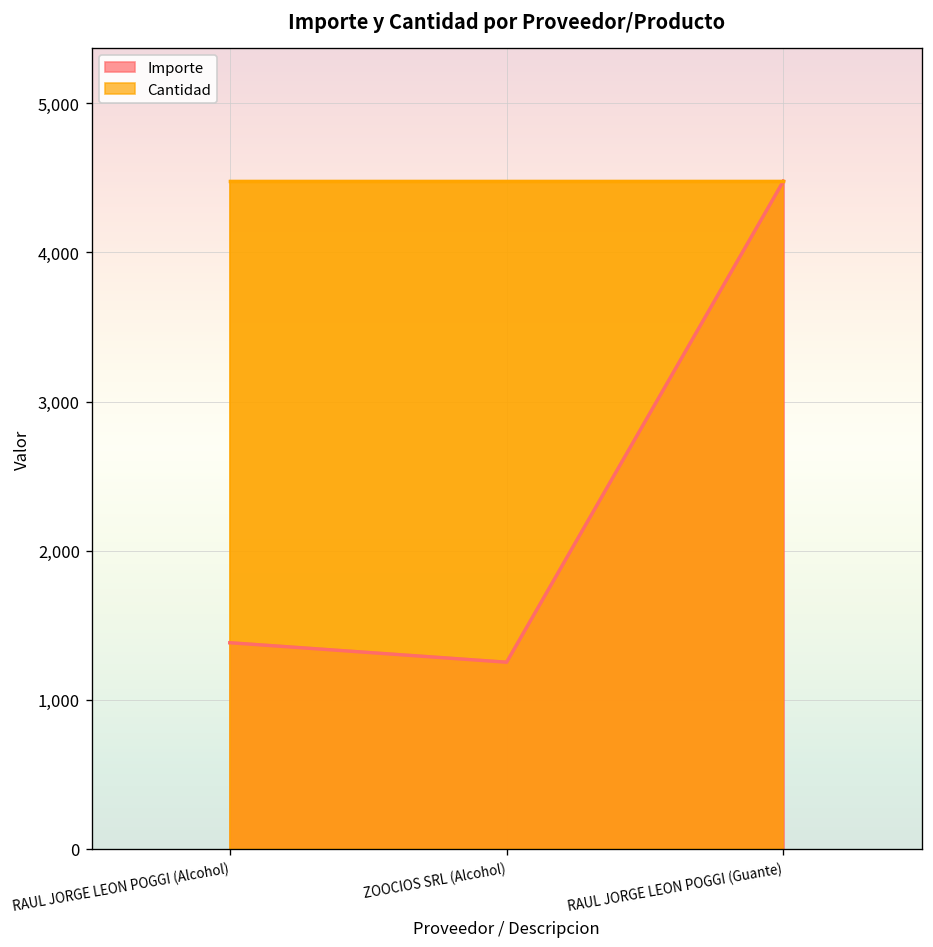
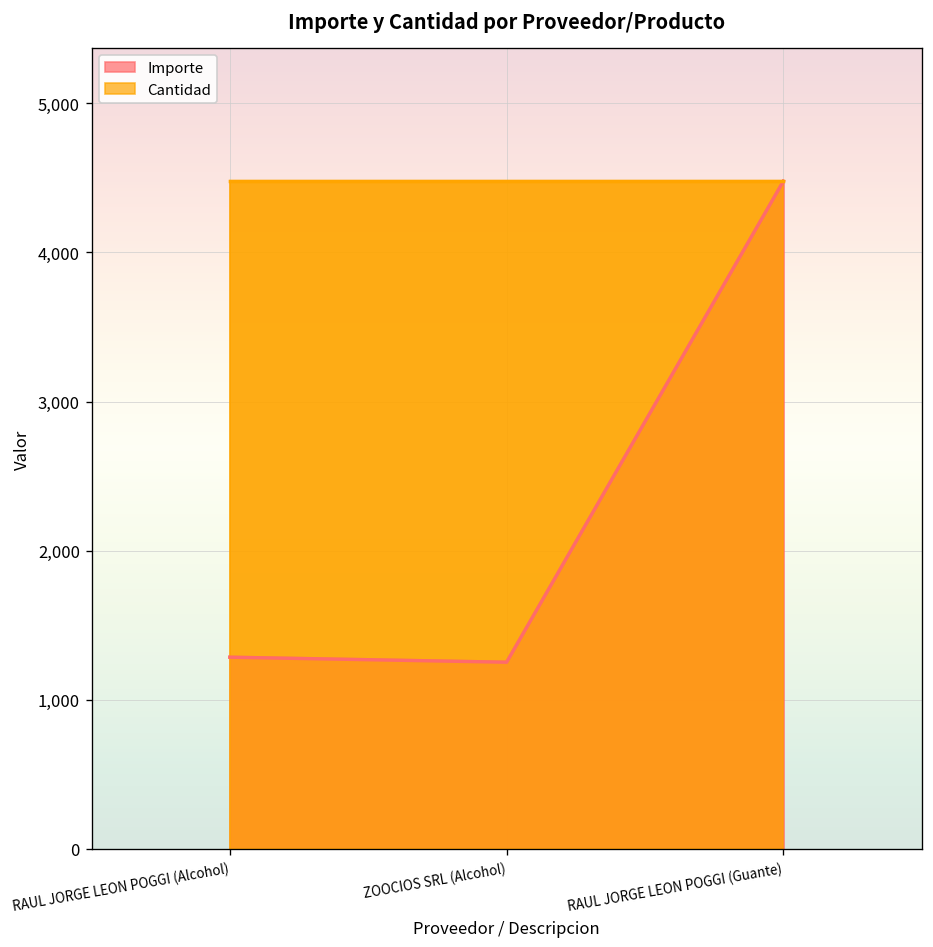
  {
    "Importe": {
-     "RAUL JORGE LEON POGGI (Alcohol)": "1,380",
+     "RAUL JORGE LEON POGGI (Alcohol)": "1,290",
      "ZOOCIOS SRL (Alcohol)": "1,250"
    },
    "Cantidad": {
      "RAUL JORGE LEON POGGI (Alcohol)": "4,480",
      "ZOOCIOS SRL (Alcohol)": "4,480"
    }
  }
